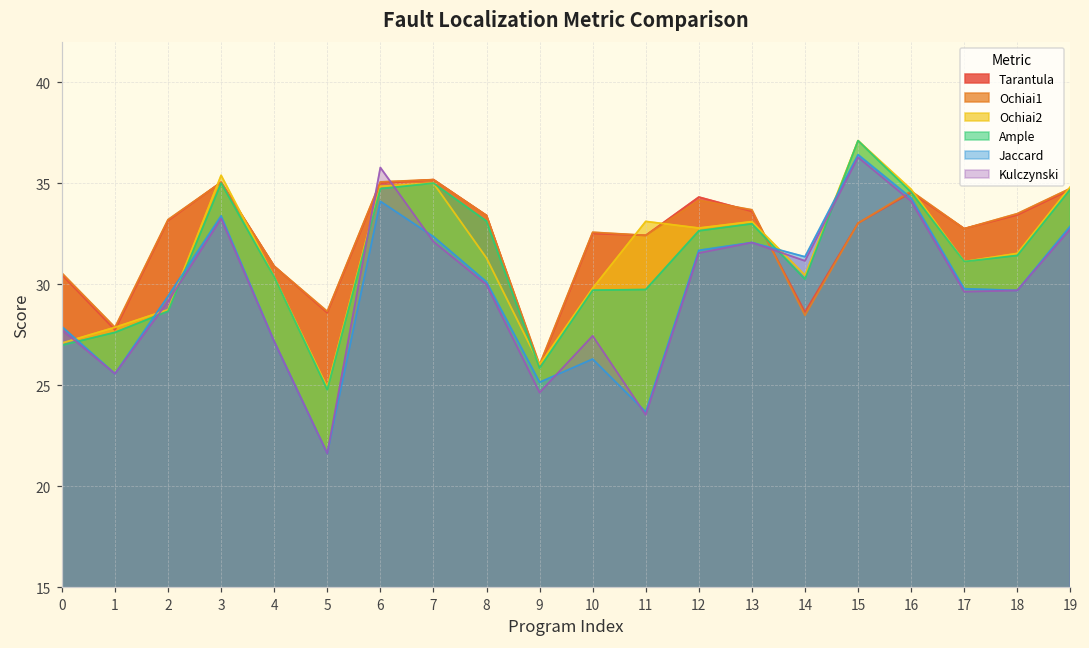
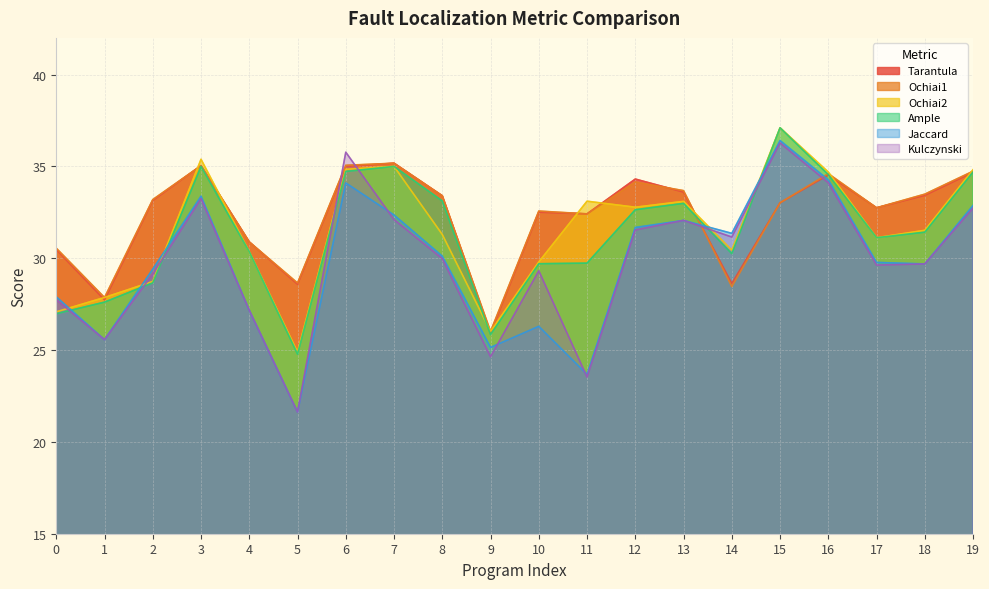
  {
    "Ochiai2": {
      "3": 35.4,
      "8": 31.3,
      "11": 33.1,
      "14": 30.4
    },
    "Ample": {
      "8": 33.1,
      "11": 29.7,
      "14": 30.2
    },
    "Jaccard": {
      "0": 27.9,
      "2": 29.4,
      "6": 34.1,
      "7": 32.4,
      "9": 25.1,
      "10": 26.3,
      "11": 23.7,
      "14": 31.4,
      "16": 34.3,
      "17": 29.8,
      "19": 32.9
    },
    "Kulczynski": {
      "0": 27.7,
      "2": 29.1,
      "6": 35.8,
      "7": 32.1,
      "9": 24.6,
-     "10": 27.4,
+     "10": 29.3,
      "11": 23.5,
      "14": 31.2,
      "16": 34.1,
      "17": 29.6,
      "19": 32.7
    }
  }
